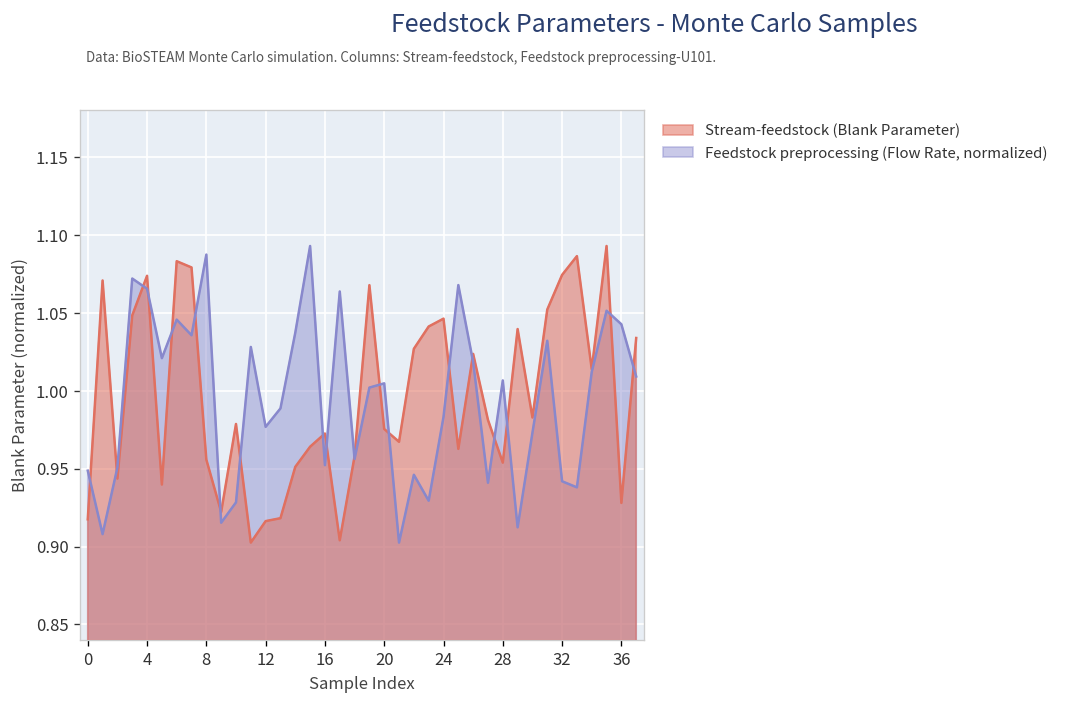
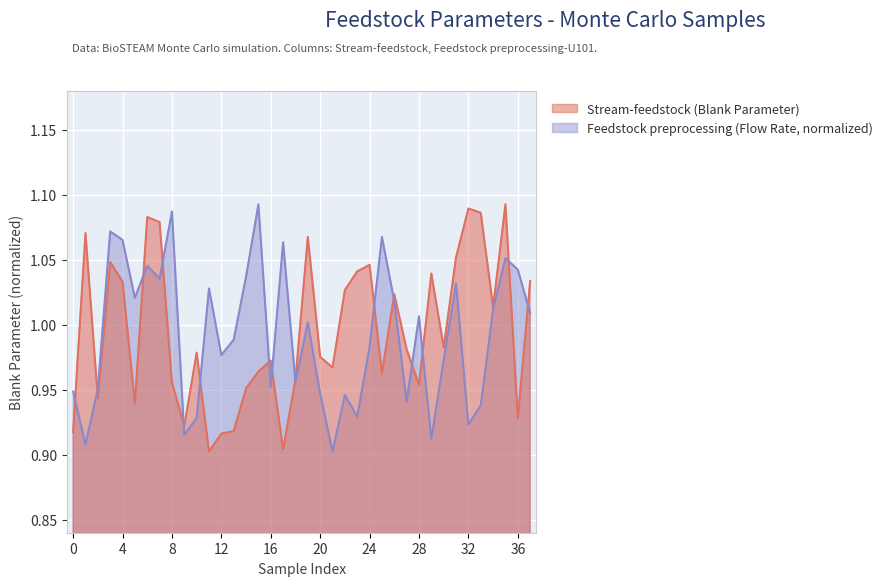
  {
    "Stream-feedstock (Blank Parameter)": {
      "0": 0.917,
-     "4": 1.074,
+     "4": 1.033,
      "8": 0.956,
      "12": 0.916,
      "16": 0.972,
      "20": 0.975,
      "24": 1.046,
      "28": 0.954,
-     "32": 1.074,
+     "32": 1.090,
      "36": 0.928
    },
    "Feedstock preprocessing (Flow Rate, normalized)": {
      "0": 0.949,
      "4": 1.065,
      "8": 1.087,
      "12": 0.977,
      "16": 0.952,
-     "20": 1.005,
+     "20": 0.947,
      "24": 0.983,
      "28": 1.007,
-     "32": 0.942,
+     "32": 0.923,
      "36": 1.043
    }
  }
